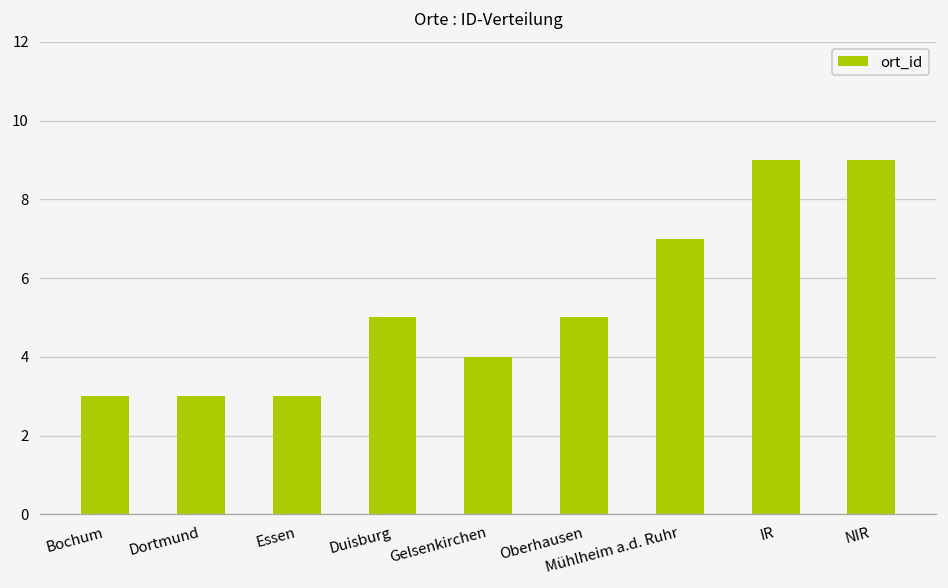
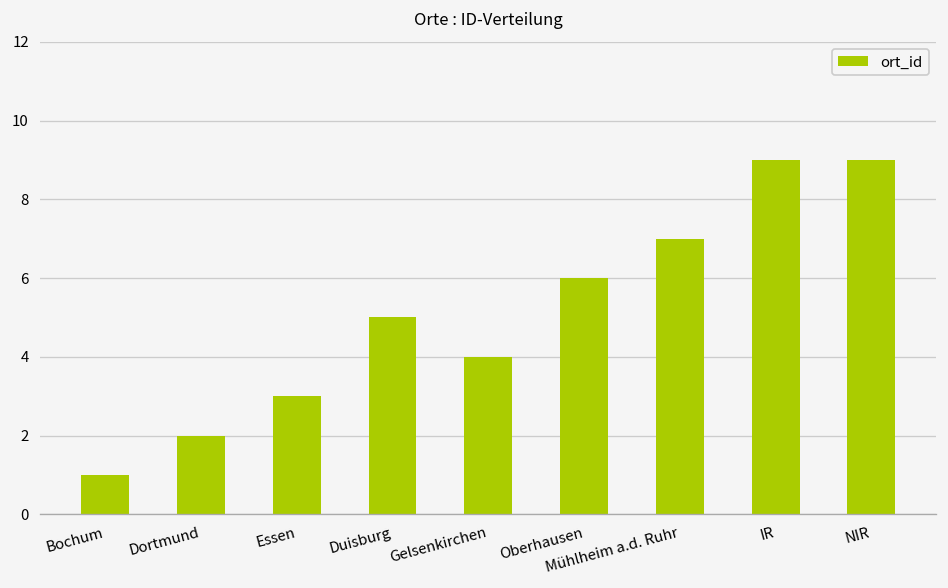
  {
-   "Bochum": 3,
-   "Dortmund": 3,
+   "Bochum": 1,
+   "Dortmund": 2,
    "Essen": 3,
    "Duisburg": 5,
    "Gelsenkirchen": 4,
-   "Oberhausen": 5,
+   "Oberhausen": 6,
    "Mühlheim a.d. Ruhr": 7,
    "IR": 9,
    "NIR": 9
  }
